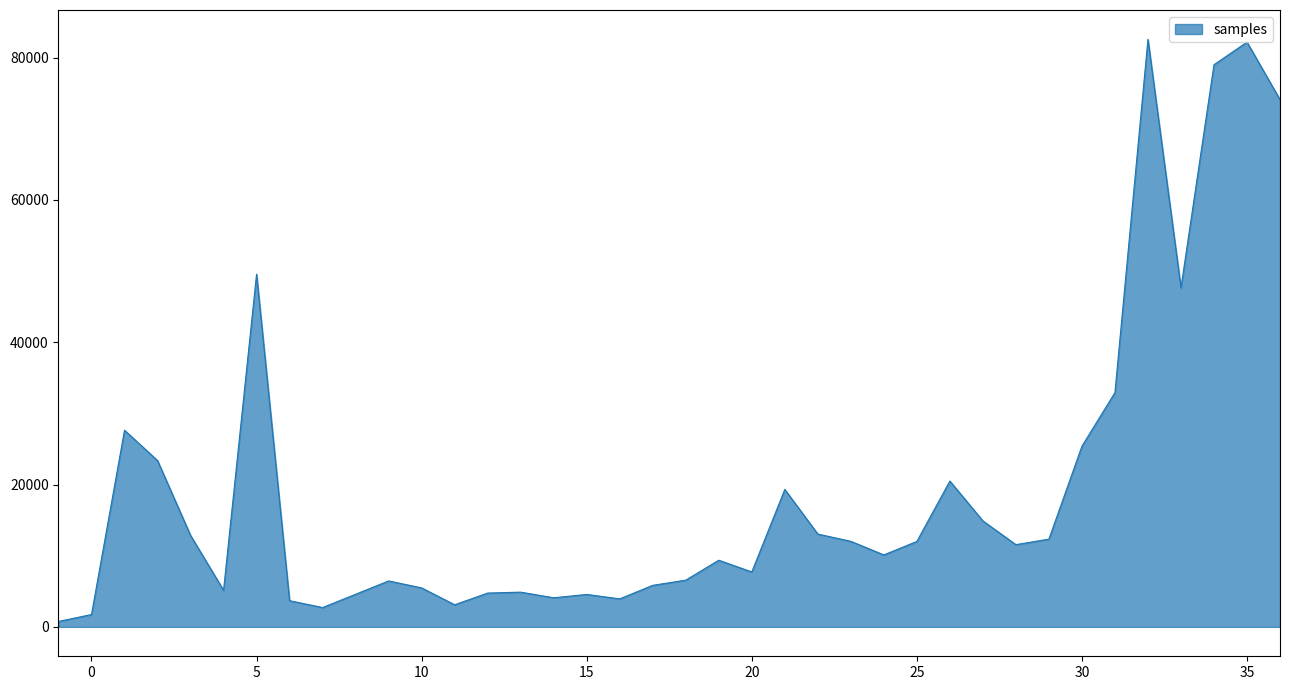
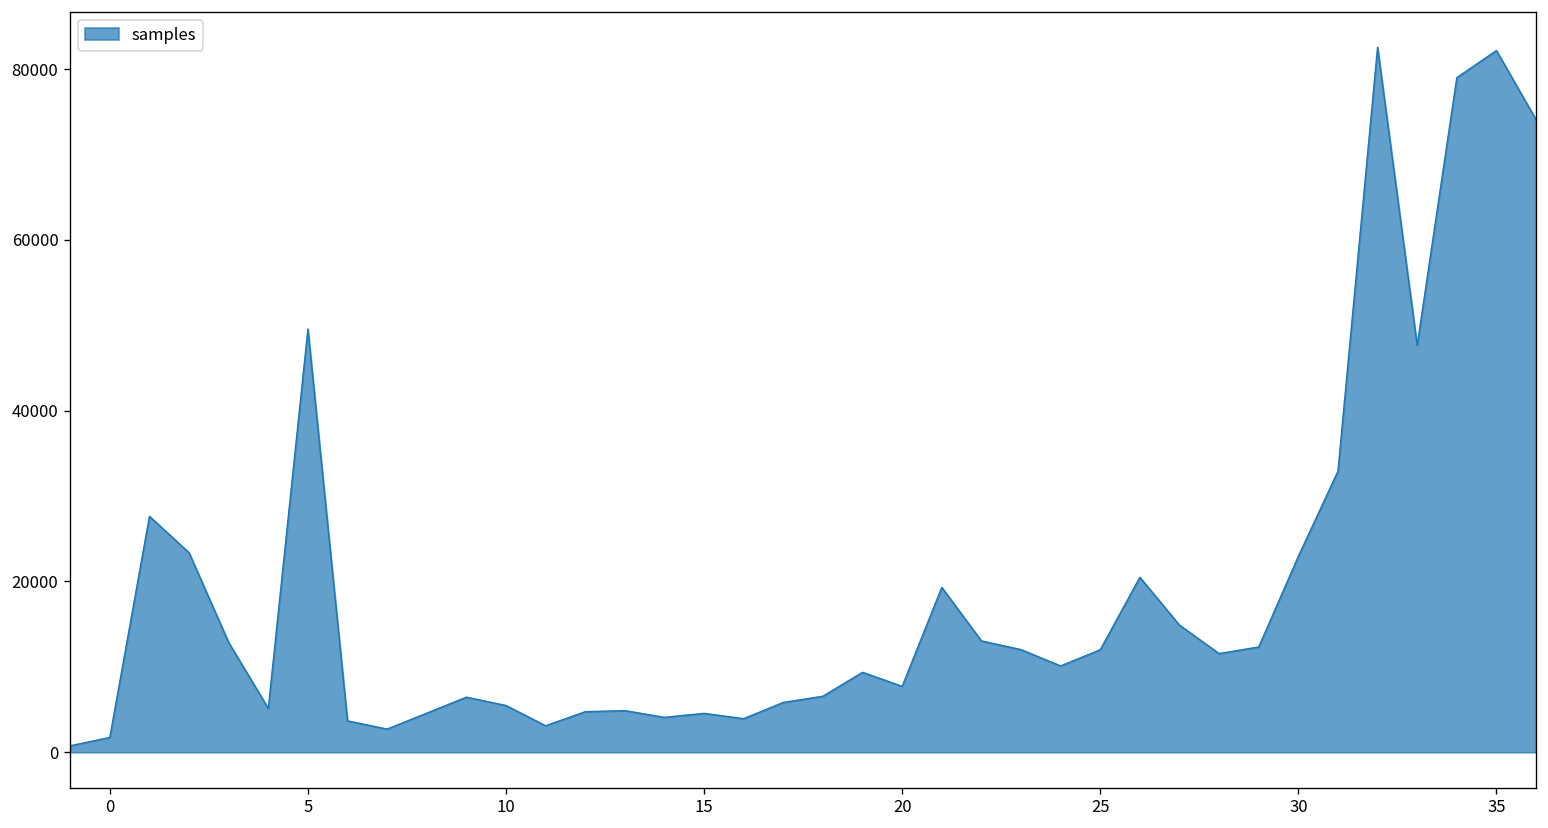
  {
    "0": 2000,
    "5": 50000,
    "10": 5000,
    "15": 5000,
    "20": 8000,
    "25": 12000,
-   "30": 25000
+   "30": 23000
  }
